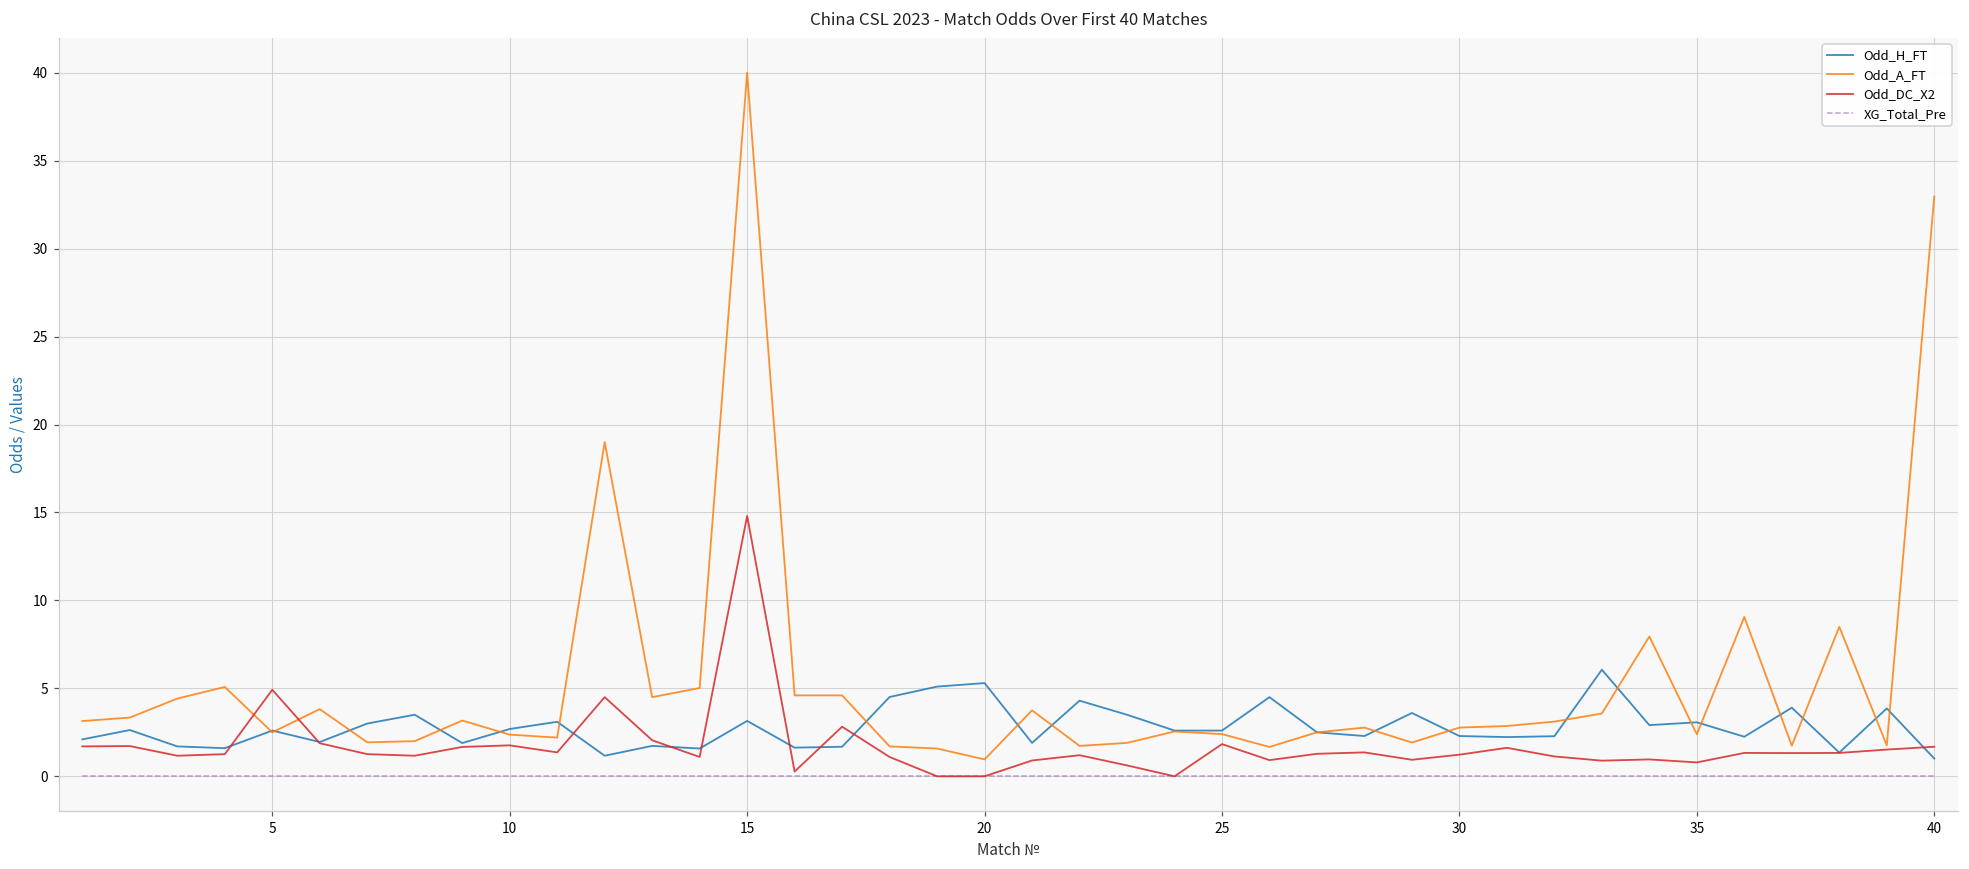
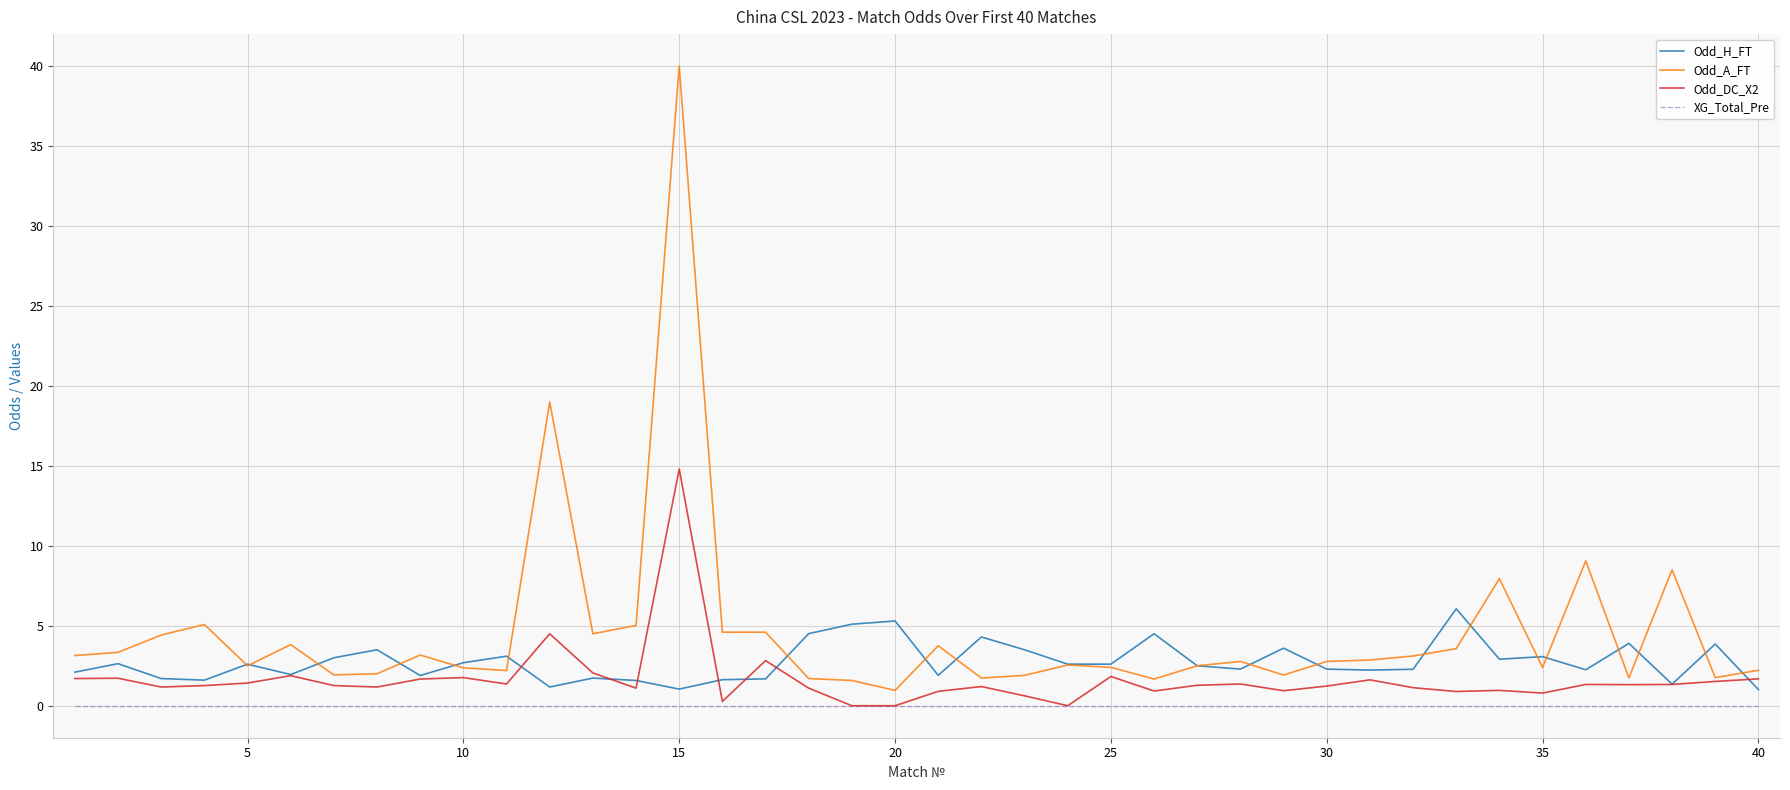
  {
    "Odd_H_FT": {
      "10": 2.7,
-     "15": 3.2,
+     "15": 1.0,
      "20": 5.3,
      "25": 2.6,
      "30": 2.3,
      "35": 3.1,
      "40": 1.0
    },
    "Odd_A_FT": {
      "10": 2.4,
      "15": 40.0,
      "20": 1.0,
      "25": 2.4,
      "30": 2.8,
      "35": 2.4,
-     "40": 33.0
+     "40": 2.2
    },
    "Odd_DC_X2": {
-     "5": 4.9,
+     "5": 1.4,
      "10": 1.8,
      "15": 14.8,
      "25": 1.8,
      "30": 1.2,
      "35": 0.8,
      "40": 1.7
    },
    "XG_Total_Pre": {
      "5": 0.0,
      "10": 0.0,
      "15": 0.0,
      "25": 0.0,
      "30": 0.0,
      "35": 0.0,
      "40": 0.0
    }
  }
